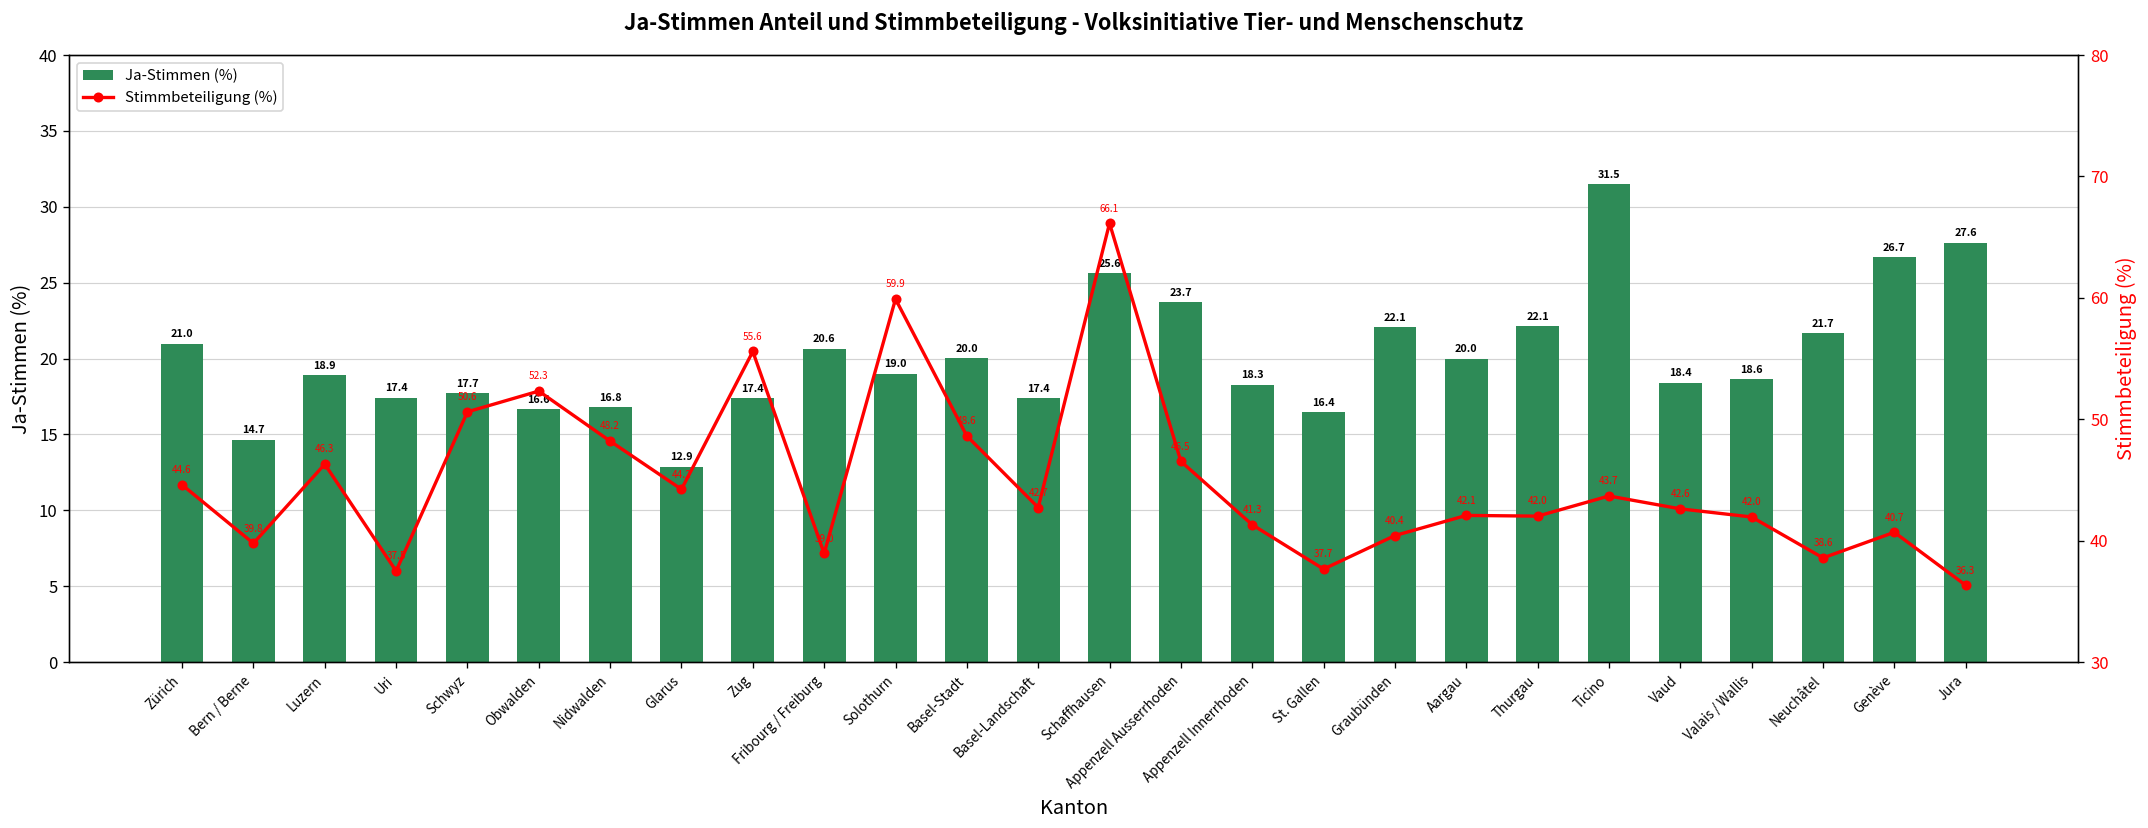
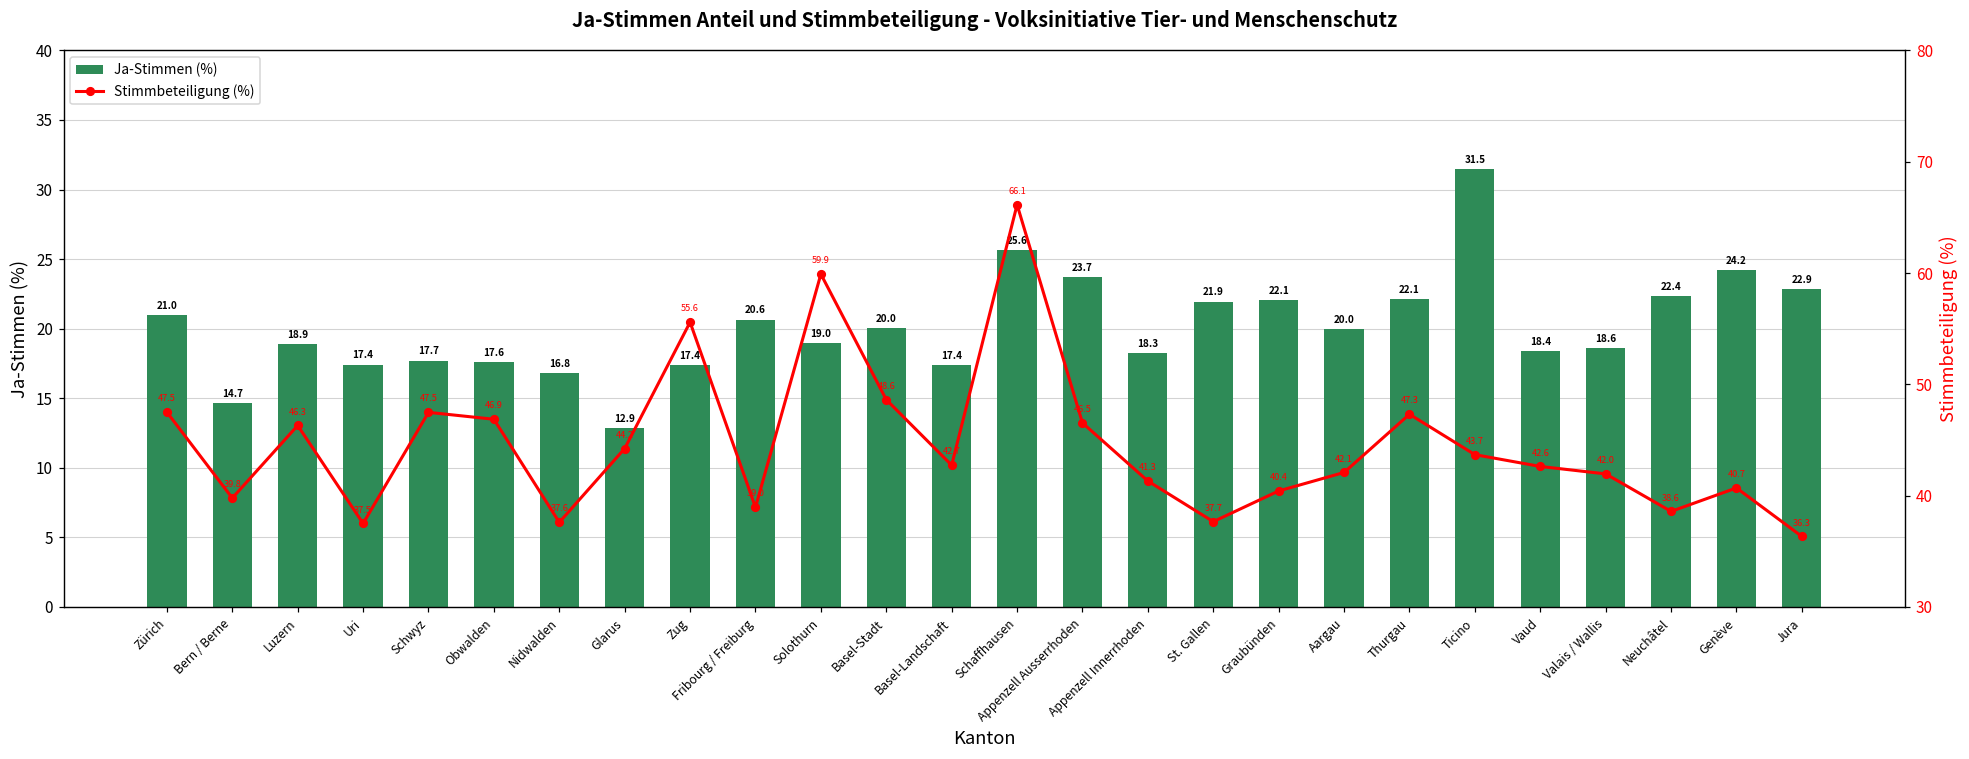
  {
    "Ja-Stimmen (%)": {
      "Zürich": 21.0,
      "Bern / Berne": 14.7,
      "Luzern": 18.9,
      "Uri": 17.4,
      "Schwyz": 17.7,
-     "Obwalden": 16.6,
+     "Obwalden": 17.6,
      "Nidwalden": 16.8,
      "Glarus": 12.9,
      "Zug": 17.4,
      "Fribourg / Freiburg": 20.6,
      "Solothurn": 19.0,
      "Basel-Stadt": 20.0,
      "Basel-Landschaft": 17.4,
      "Schaffhausen": 25.6,
      "Appenzell Ausserrhoden": 23.7,
      "Appenzell Innerrhoden": 18.3,
-     "St. Gallen": 16.4,
+     "St. Gallen": 21.9,
      "Graubünden": 22.1,
      "Aargau": 20.0,
      "Thurgau": 22.1,
      "Ticino": 31.5,
      "Vaud": 18.4,
      "Valais / Wallis": 18.6,
-     "Neuchâtel": 21.7,
-     "Genève": 26.7,
-     "Jura": 27.6
+     "Neuchâtel": 22.4,
+     "Genève": 24.2,
+     "Jura": 22.9
    },
    "Stimmbeteiligung (%)": {
-     "Zürich": 44.6,
+     "Zürich": 47.5,
      "Bern / Berne": 39.8,
      "Luzern": 46.3,
      "Uri": 37.5,
-     "Schwyz": 50.6,
-     "Obwalden": 52.3,
-     "Nidwalden": 48.2,
+     "Schwyz": 47.5,
+     "Obwalden": 46.9,
+     "Nidwalden": 37.6,
      "Glarus": 44.2,
      "Zug": 55.6,
      "Fribourg / Freiburg": 39.0,
      "Solothurn": 59.9,
      "Basel-Stadt": 48.6,
      "Basel-Landschaft": 42.7,
      "Schaffhausen": 66.1,
      "Appenzell Ausserrhoden": 46.5,
      "Appenzell Innerrhoden": 41.3,
      "St. Gallen": 37.7,
      "Graubünden": 40.4,
      "Aargau": 42.1,
-     "Thurgau": 42.0,
+     "Thurgau": 47.3,
      "Ticino": 43.7,
      "Vaud": 42.6,
      "Valais / Wallis": 42.0,
      "Neuchâtel": 38.6,
      "Genève": 40.7,
      "Jura": 36.3
    }
  }
